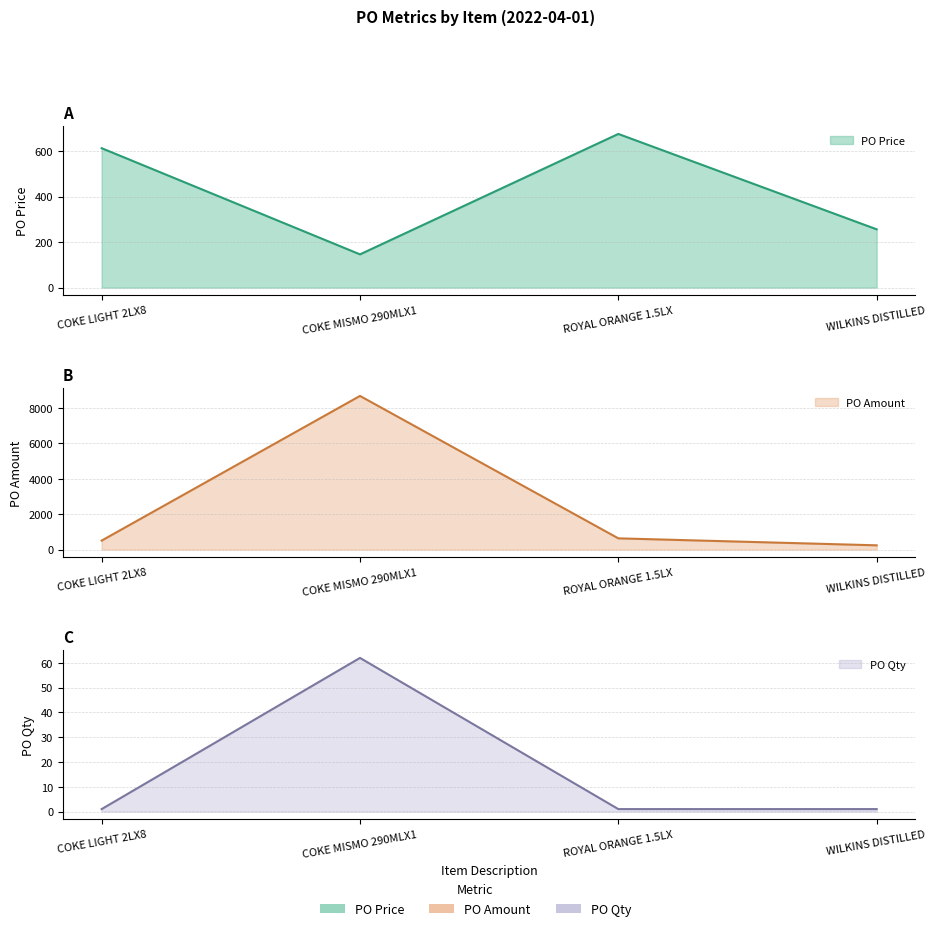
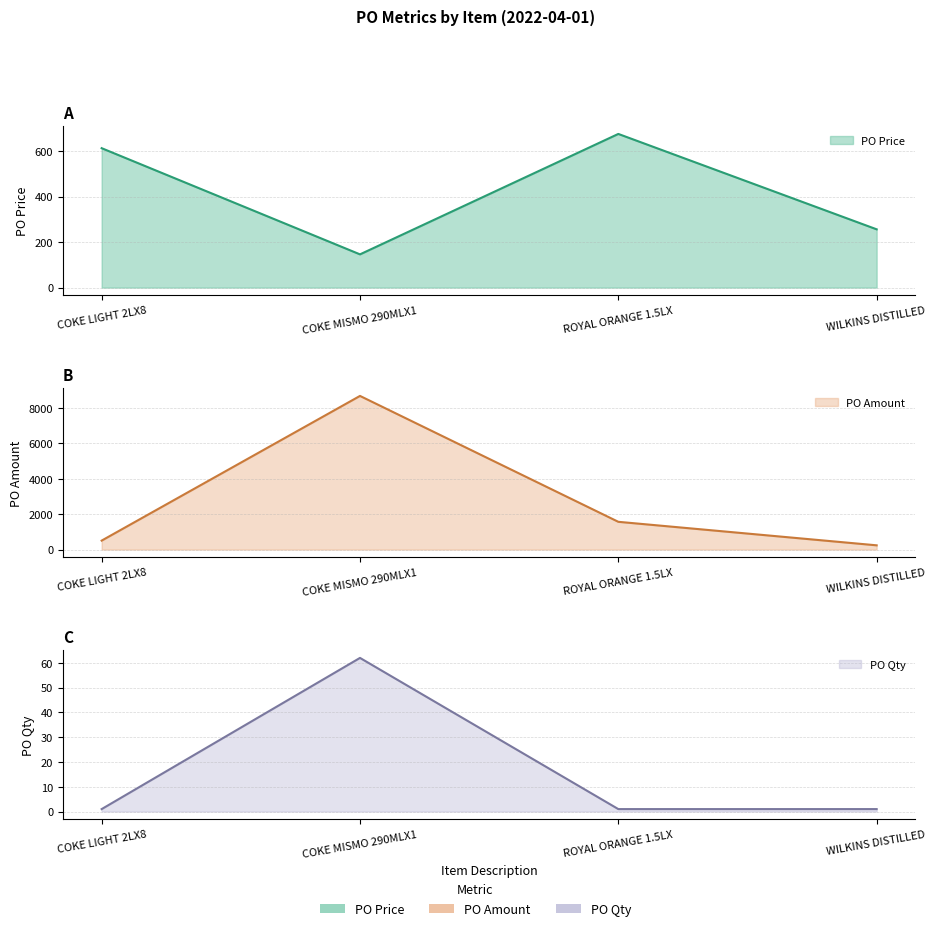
  {
    "A": {
      "COKE LIGHT 2LX8": 610,
      "COKE MISMO 290MLX1": 150,
      "ROYAL ORANGE 1.5LX": 680,
      "WILKINS DISTILLED": 260
    },
    "B": {
      "COKE LIGHT 2LX8": 500,
      "COKE MISMO 290MLX1": 8700,
-     "ROYAL ORANGE 1.5LX": 600,
+     "ROYAL ORANGE 1.5LX": 1600,
      "WILKINS DISTILLED": 200
    },
    "C": {
      "COKE LIGHT 2LX8": 1,
      "COKE MISMO 290MLX1": 62,
      "ROYAL ORANGE 1.5LX": 1,
      "WILKINS DISTILLED": 1
    }
  }
